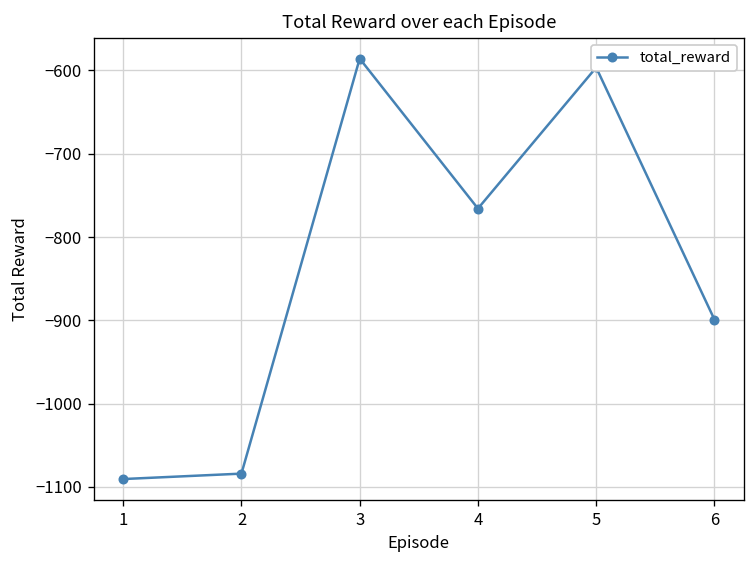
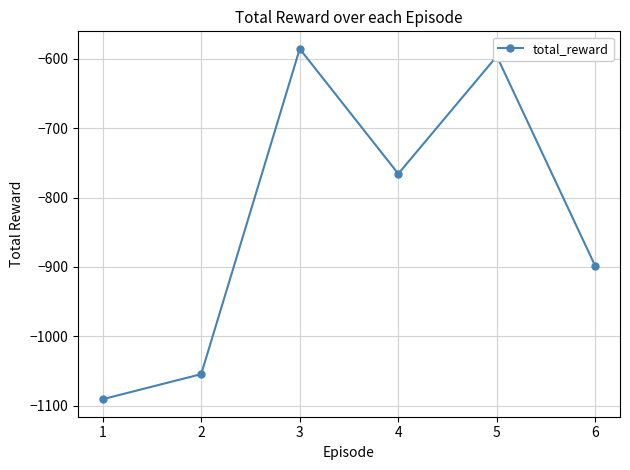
  {
    "1": -1090,
-   "2": -1080,
+   "2": -1050,
    "3": -590,
    "4": -770,
    "6": -900
  }
